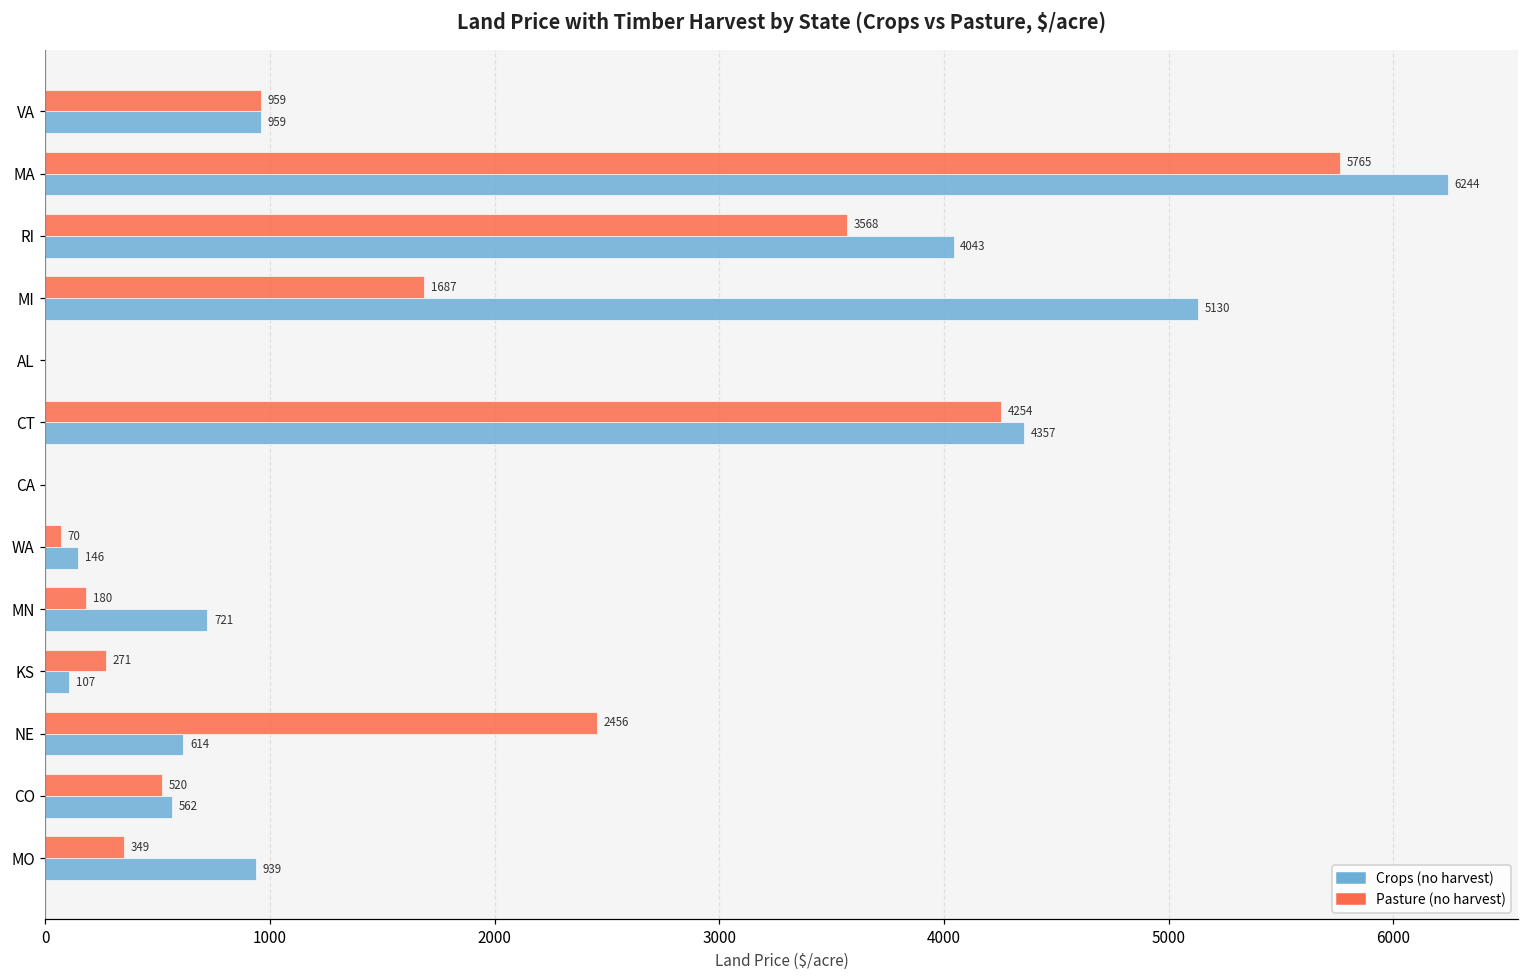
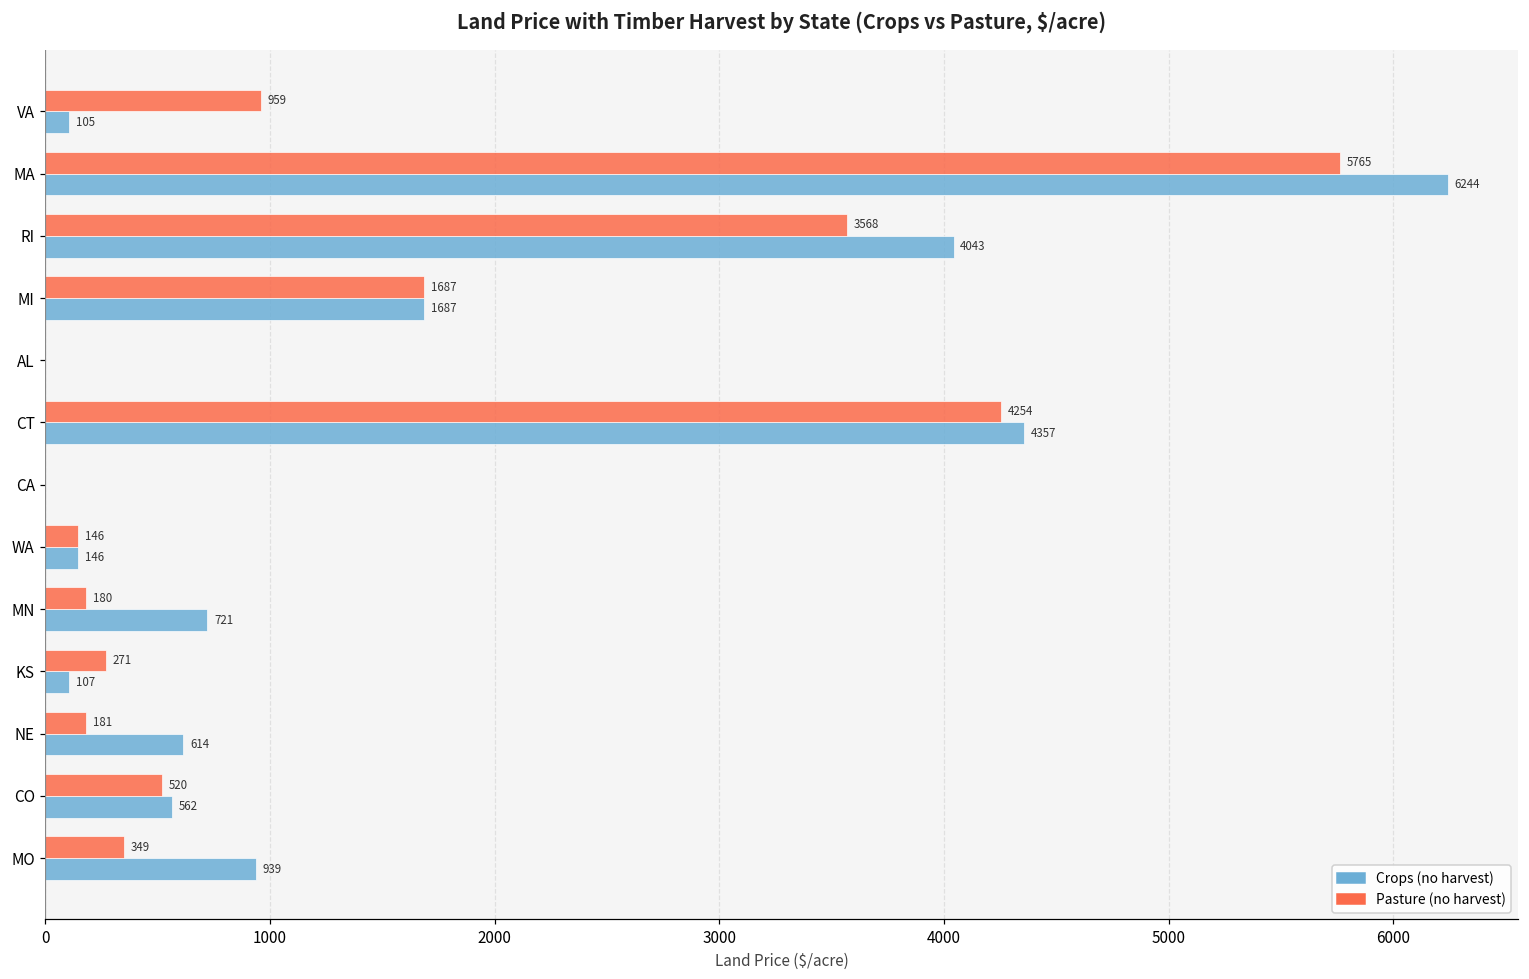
  {
    "Crops (no harvest)": {
-     "VA": 959,
+     "VA": 105,
      "MA": 6244,
      "RI": 4043,
-     "MI": 5130,
+     "MI": 1687,
      "CT": 4357,
      "WA": 146,
      "MN": 721,
      "KS": 107,
      "NE": 614,
      "CO": 562,
      "MO": 939
    },
    "Pasture (no harvest)": {
      "VA": 959,
      "MA": 5765,
      "RI": 3568,
      "MI": 1687,
      "CT": 4254,
-     "WA": 70,
+     "WA": 146,
      "MN": 180,
      "KS": 271,
-     "NE": 2456,
+     "NE": 181,
      "CO": 520,
      "MO": 349
    }
  }
